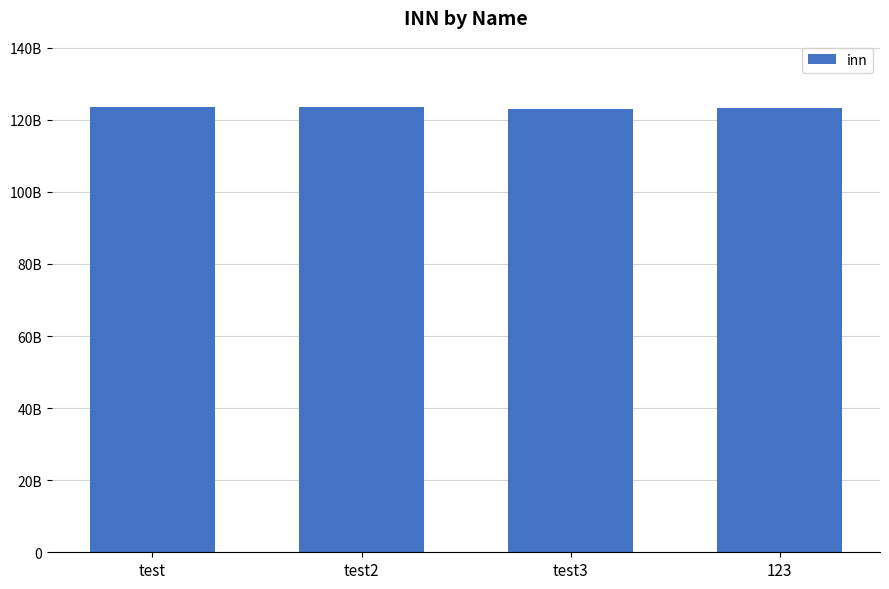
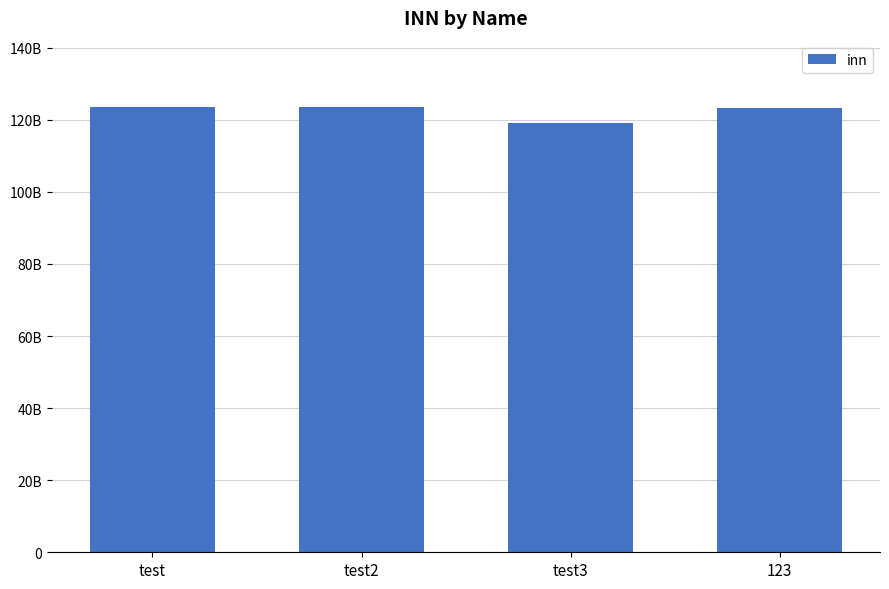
  {
    "test": 123000000000,
    "test2": 123000000000,
-   "test3": 123000000000,
+   "test3": 119000000000,
    "123": 123000000000
  }
